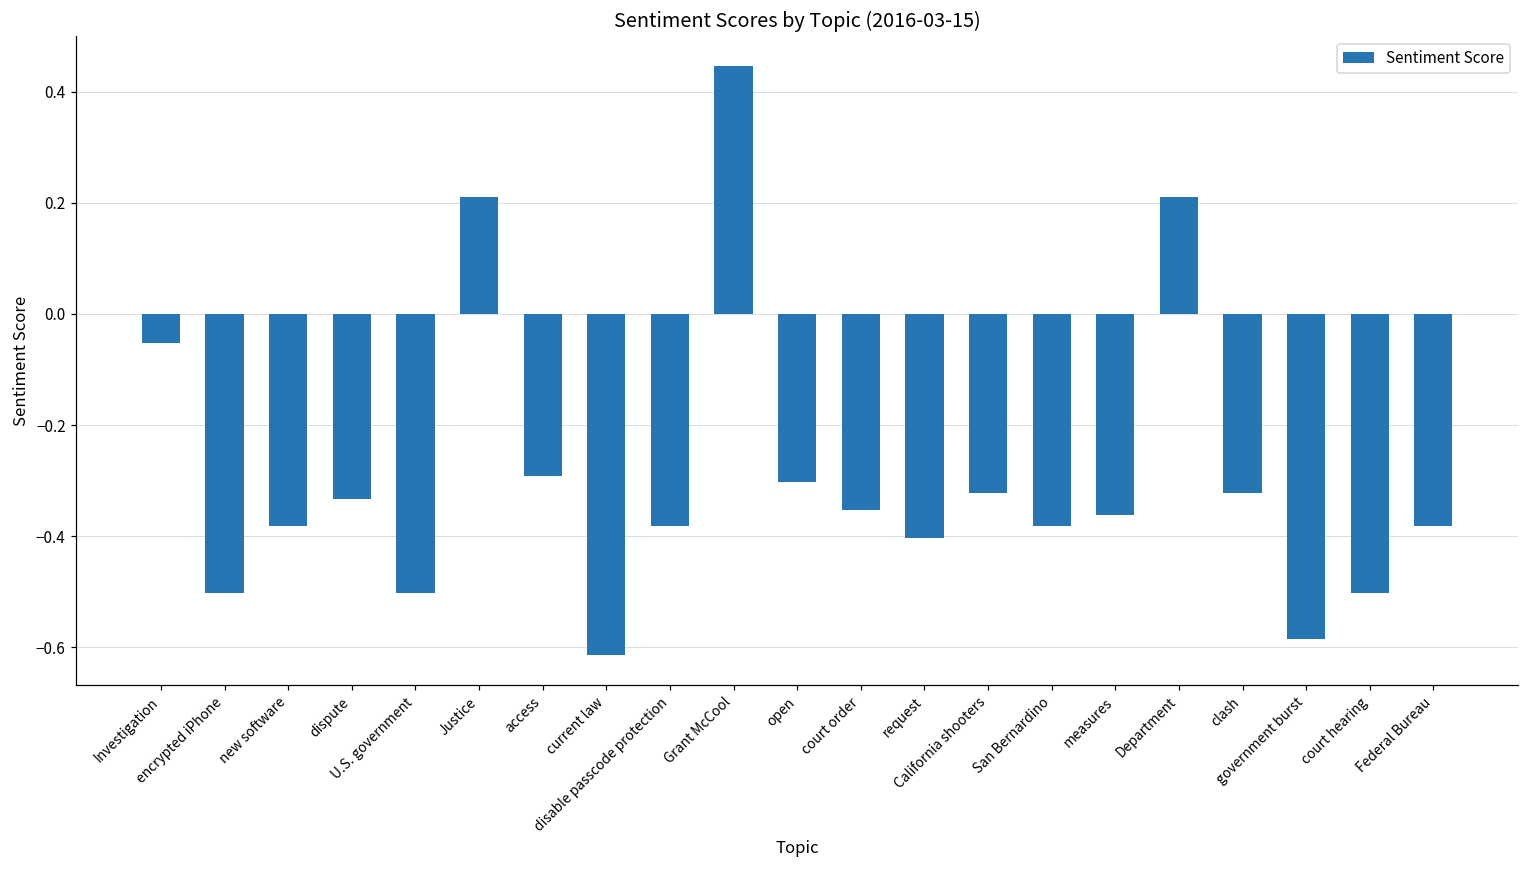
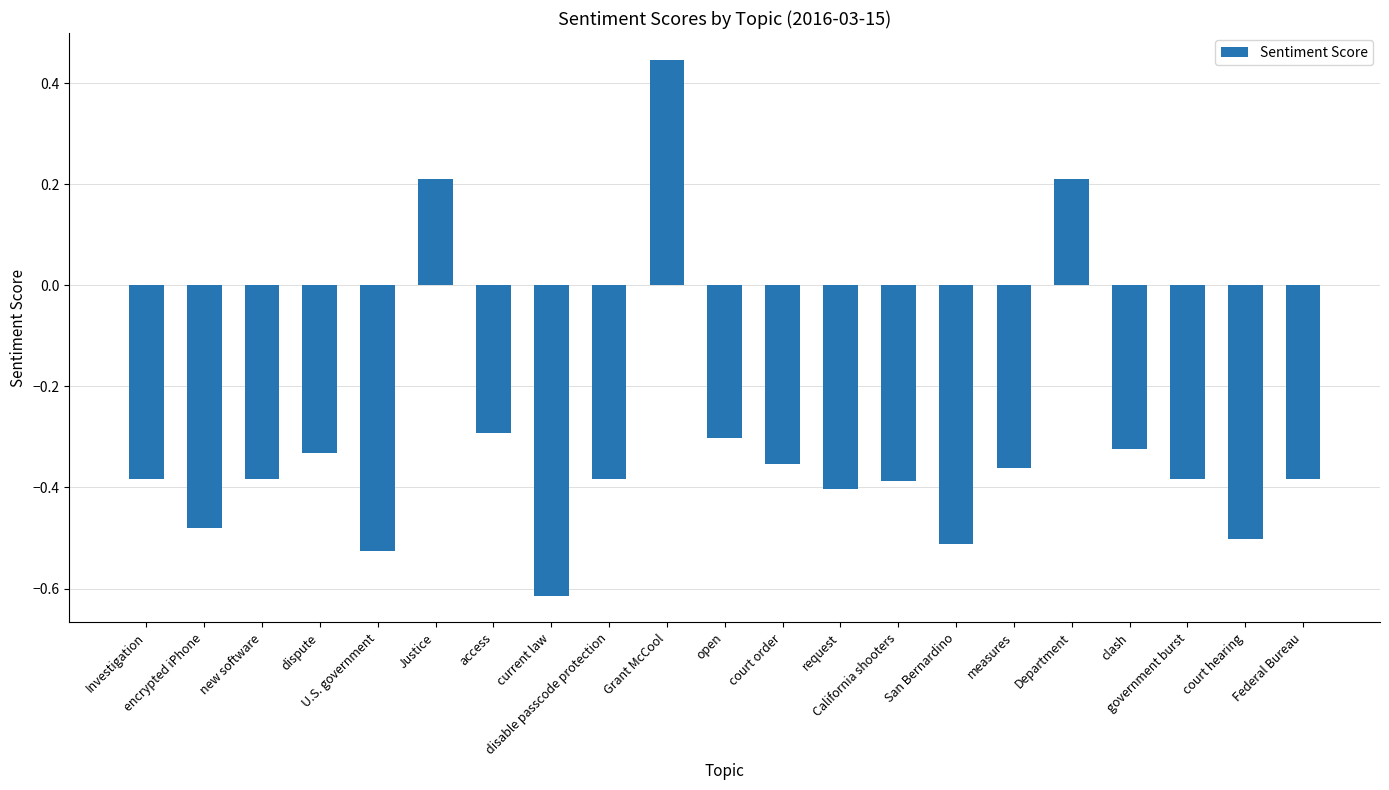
  {
-   "Investigation": -0.05,
-   "encrypted iPhone": -0.50,
+   "Investigation": -0.38,
+   "encrypted iPhone": -0.48,
    "new software": -0.38,
    "dispute": -0.33,
-   "U.S. government": -0.50,
+   "U.S. government": -0.53,
    "Justice": 0.21,
    "access": -0.29,
    "current law": -0.61,
    "disable passcode protection": -0.38,
    "Grant McCool": 0.45,
    "open": -0.30,
    "court order": -0.35,
    "request": -0.40,
-   "California shooters": -0.32,
-   "San Bernardino": -0.38,
+   "California shooters": -0.39,
+   "San Bernardino": -0.51,
    "measures": -0.36,
    "Department": 0.21,
    "clash": -0.32,
-   "government burst": -0.59,
+   "government burst": -0.38,
    "court hearing": -0.50,
    "Federal Bureau": -0.38
  }
